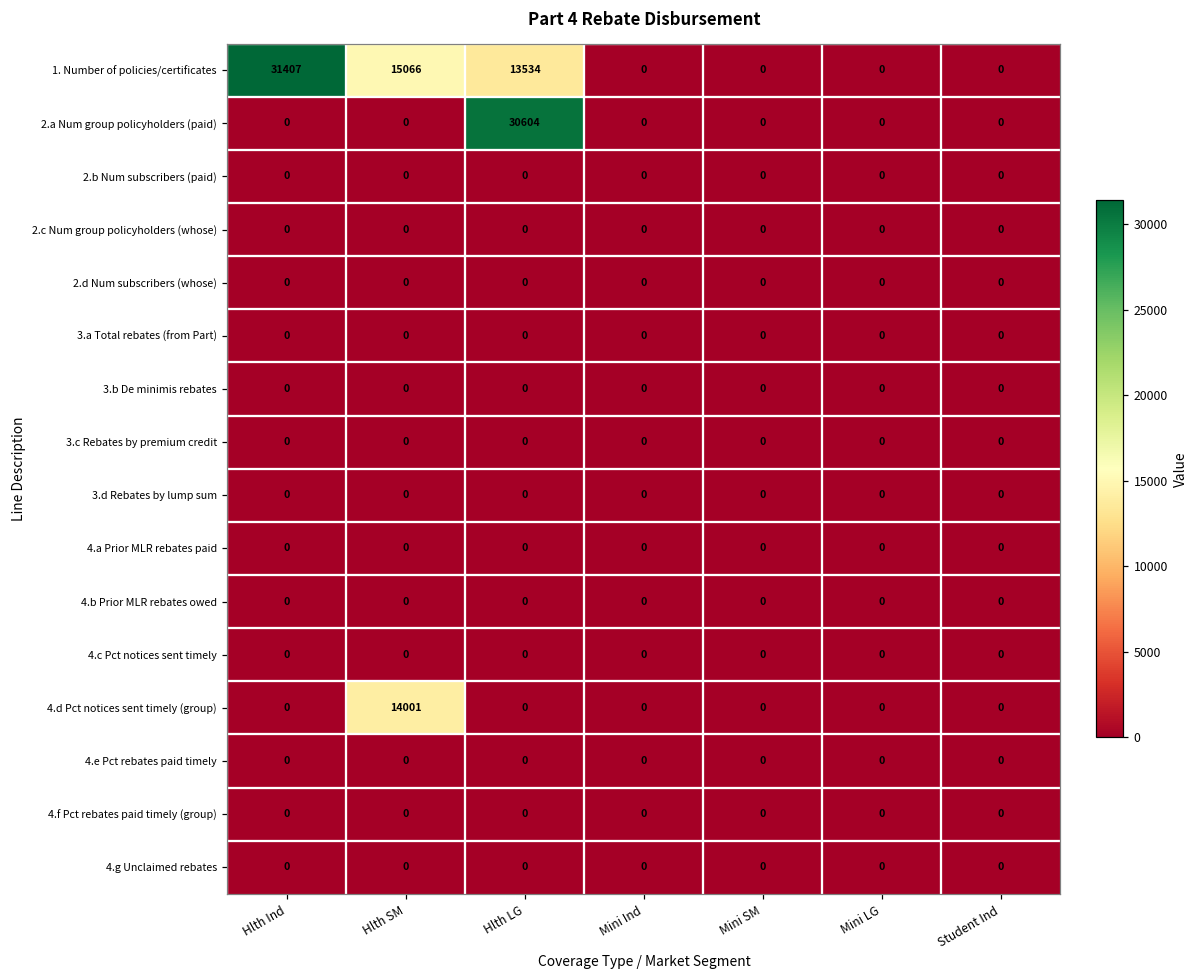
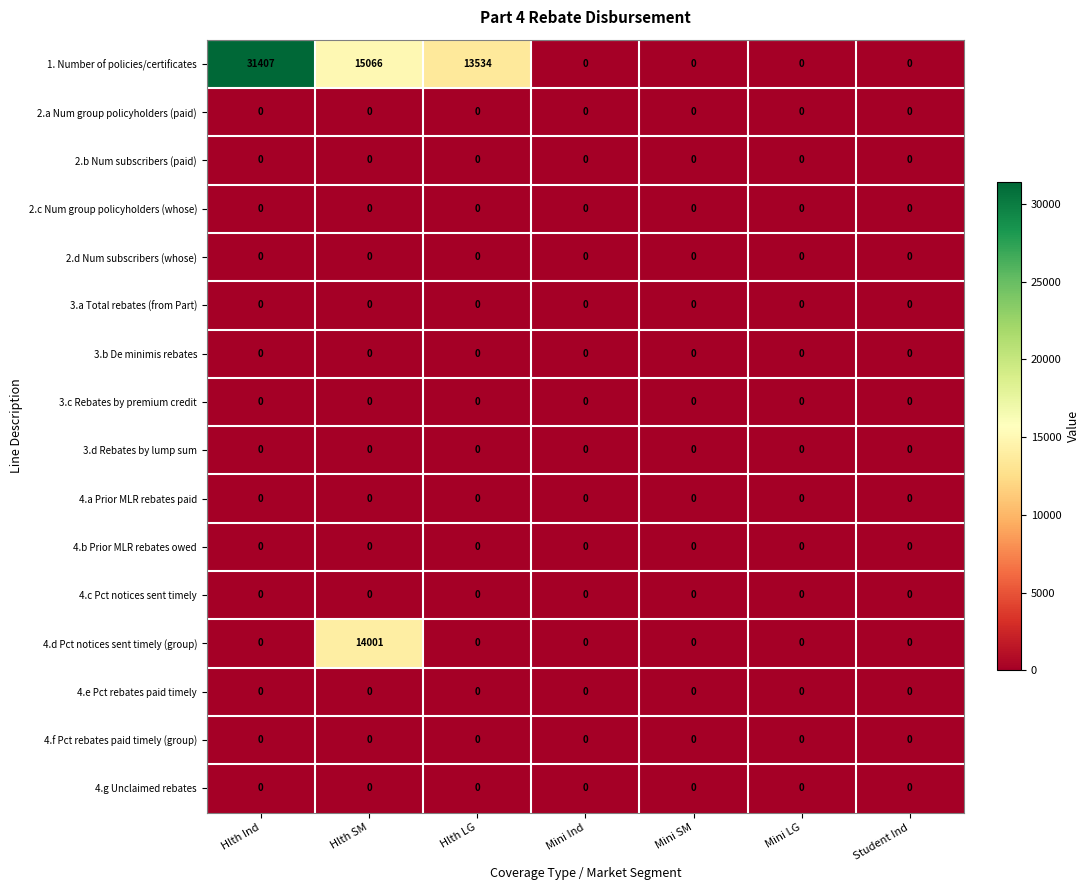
  {
    "1. Number of policies/certificates": {
      "Hlth Ind": 31407,
      "Hlth SM": 15066,
      "Hlth LG": 13534,
      "Mini Ind": 0,
      "Mini SM": 0,
      "Mini LG": 0,
      "Student Ind": 0
    },
    "2.a Num group policyholders (paid)": {
      "Hlth Ind": 0,
      "Hlth SM": 0,
-     "Hlth LG": 30604,
+     "Hlth LG": 0,
      "Mini Ind": 0,
      "Mini SM": 0,
      "Mini LG": 0,
      "Student Ind": 0
    },
    "2.b Num subscribers (paid)": {
      "Hlth Ind": 0,
      "Hlth SM": 0,
      "Hlth LG": 0,
      "Mini Ind": 0,
      "Mini SM": 0,
      "Mini LG": 0,
      "Student Ind": 0
    },
    "2.c Num group policyholders (whose)": {
      "Hlth Ind": 0,
      "Hlth SM": 0,
      "Hlth LG": 0,
      "Mini Ind": 0,
      "Mini SM": 0,
      "Mini LG": 0,
      "Student Ind": 0
    },
    "2.d Num subscribers (whose)": {
      "Hlth Ind": 0,
      "Hlth SM": 0,
      "Hlth LG": 0,
      "Mini Ind": 0,
      "Mini SM": 0,
      "Mini LG": 0,
      "Student Ind": 0
    },
    "3.a Total rebates (from Part)": {
      "Hlth Ind": 0,
      "Hlth SM": 0,
      "Hlth LG": 0,
      "Mini Ind": 0,
      "Mini SM": 0,
      "Mini LG": 0,
      "Student Ind": 0
    },
    "3.b De minimis rebates": {
      "Hlth Ind": 0,
      "Hlth SM": 0,
      "Hlth LG": 0,
      "Mini Ind": 0,
      "Mini SM": 0,
      "Mini LG": 0,
      "Student Ind": 0
    },
    "3.c Rebates by premium credit": {
      "Hlth Ind": 0,
      "Hlth SM": 0,
      "Hlth LG": 0,
      "Mini Ind": 0,
      "Mini SM": 0,
      "Mini LG": 0,
      "Student Ind": 0
    },
    "3.d Rebates by lump sum": {
      "Hlth Ind": 0,
      "Hlth SM": 0,
      "Hlth LG": 0,
      "Mini Ind": 0,
      "Mini SM": 0,
      "Mini LG": 0,
      "Student Ind": 0
    },
    "4.a Prior MLR rebates paid": {
      "Hlth Ind": 0,
      "Hlth SM": 0,
      "Hlth LG": 0,
      "Mini Ind": 0,
      "Mini SM": 0,
      "Mini LG": 0,
      "Student Ind": 0
    },
    "4.b Prior MLR rebates owed": {
      "Hlth Ind": 0,
      "Hlth SM": 0,
      "Hlth LG": 0,
      "Mini Ind": 0,
      "Mini SM": 0,
      "Mini LG": 0,
      "Student Ind": 0
    },
    "4.c Pct notices sent timely": {
      "Hlth Ind": 0,
      "Hlth SM": 0,
      "Hlth LG": 0,
      "Mini Ind": 0,
      "Mini SM": 0,
      "Mini LG": 0,
      "Student Ind": 0
    },
    "4.d Pct notices sent timely (group)": {
      "Hlth Ind": 0,
      "Hlth SM": 14001,
      "Hlth LG": 0,
      "Mini Ind": 0,
      "Mini SM": 0,
      "Mini LG": 0,
      "Student Ind": 0
    },
    "4.e Pct rebates paid timely": {
      "Hlth Ind": 0,
      "Hlth SM": 0,
      "Hlth LG": 0,
      "Mini Ind": 0,
      "Mini SM": 0,
      "Mini LG": 0,
      "Student Ind": 0
    },
    "4.f Pct rebates paid timely (group)": {
      "Hlth Ind": 0,
      "Hlth SM": 0,
      "Hlth LG": 0,
      "Mini Ind": 0,
      "Mini SM": 0,
      "Mini LG": 0,
      "Student Ind": 0
    },
    "4.g Unclaimed rebates": {
      "Hlth Ind": 0,
      "Hlth SM": 0,
      "Hlth LG": 0,
      "Mini Ind": 0,
      "Mini SM": 0,
      "Mini LG": 0,
      "Student Ind": 0
    }
  }
